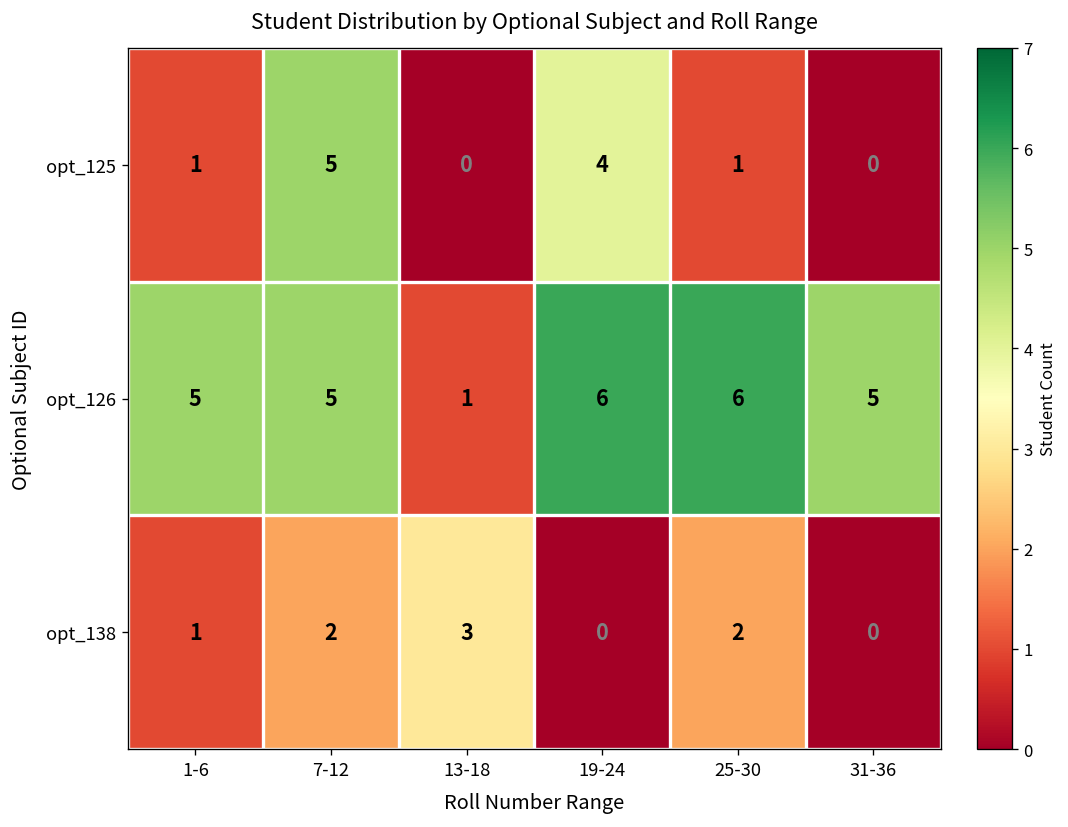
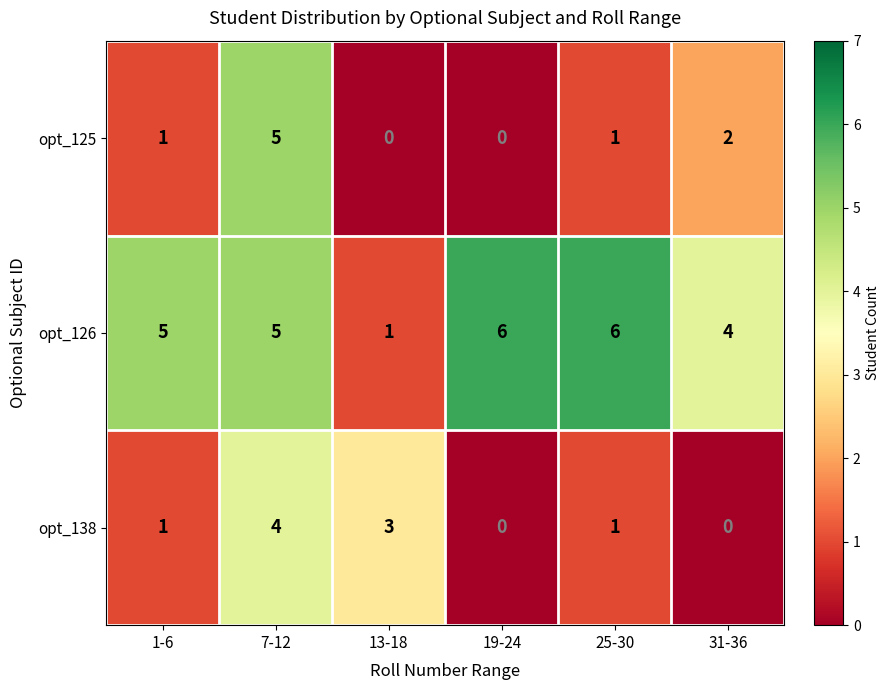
  {
    "opt_125": {
      "1-6": 1,
      "7-12": 5,
      "13-18": 0,
-     "19-24": 4,
+     "19-24": 0,
      "25-30": 1,
-     "31-36": 0
+     "31-36": 2
    },
    "opt_126": {
      "1-6": 5,
      "7-12": 5,
      "13-18": 1,
      "19-24": 6,
      "25-30": 6,
-     "31-36": 5
+     "31-36": 4
    },
    "opt_138": {
      "1-6": 1,
-     "7-12": 2,
+     "7-12": 4,
      "13-18": 3,
      "19-24": 0,
-     "25-30": 2,
+     "25-30": 1,
      "31-36": 0
    }
  }
